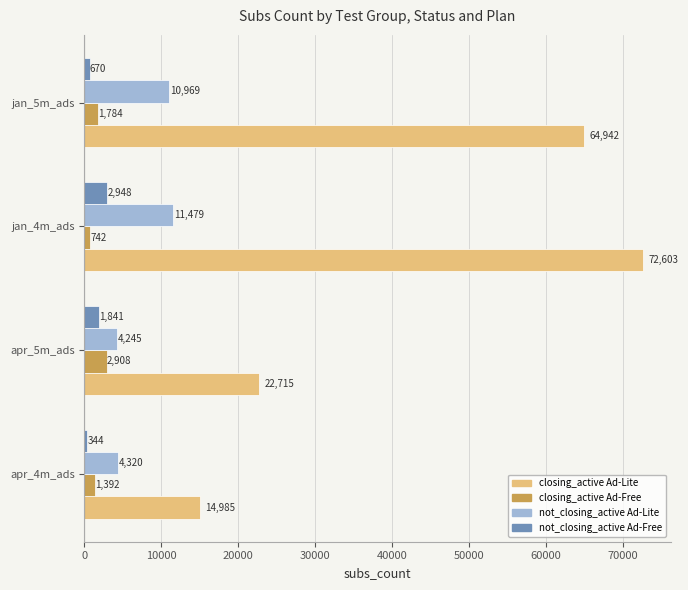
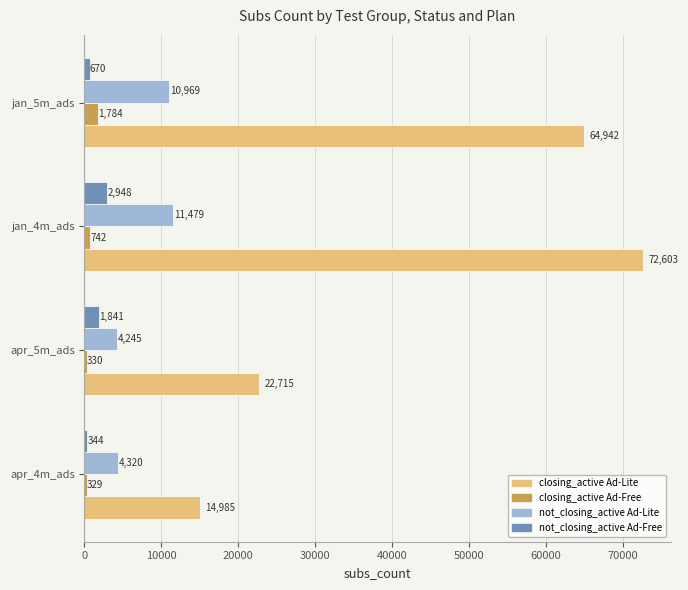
  {
    "closing_active Ad-Lite": {
      "jan_5m_ads": "64,942",
      "jan_4m_ads": "72,603",
      "apr_5m_ads": "22,715",
      "apr_4m_ads": "14,985"
    },
    "closing_active Ad-Free": {
      "jan_5m_ads": "1,784",
      "jan_4m_ads": "742",
-     "apr_5m_ads": "2,908",
-     "apr_4m_ads": "1,392"
+     "apr_5m_ads": "330",
+     "apr_4m_ads": "329"
    },
    "not_closing_active Ad-Lite": {
      "jan_5m_ads": "10,969",
      "jan_4m_ads": "11,479",
      "apr_5m_ads": "4,245",
      "apr_4m_ads": "4,320"
    },
    "not_closing_active Ad-Free": {
      "jan_5m_ads": "670",
      "jan_4m_ads": "2,948",
      "apr_5m_ads": "1,841",
      "apr_4m_ads": "344"
    }
  }
